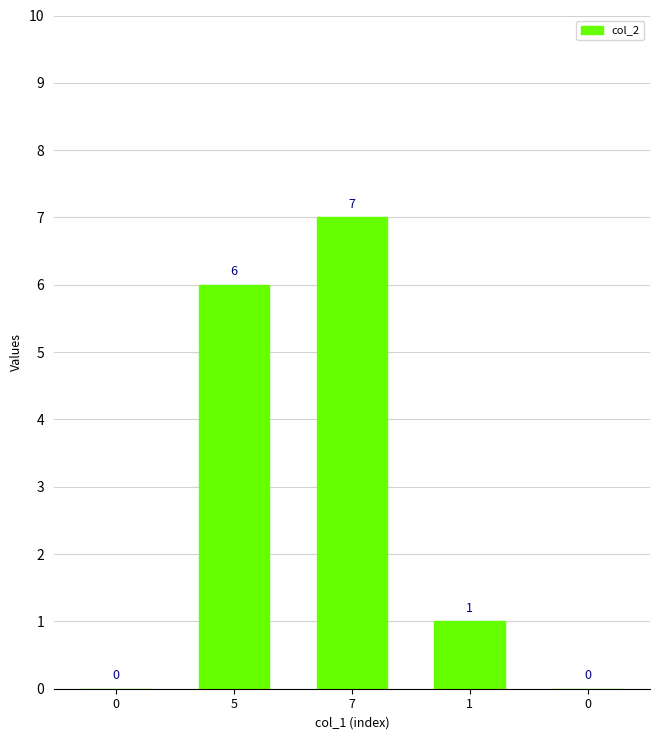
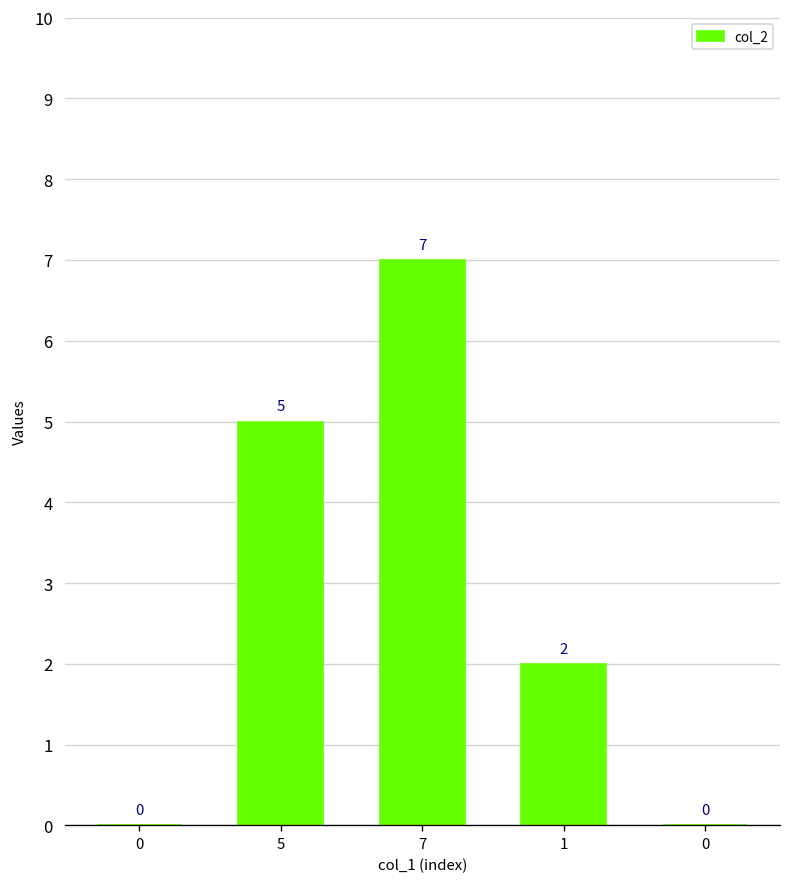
  {
-   "5": 6,
+   "5": 5,
    "7": 7,
-   "1": 1
+   "1": 2
  }
